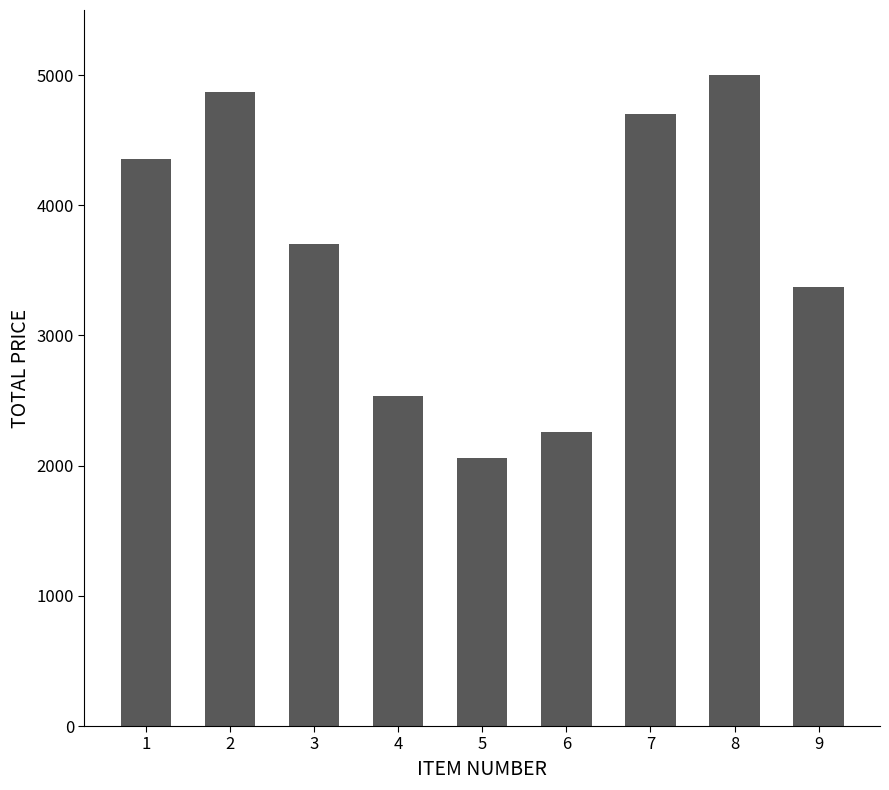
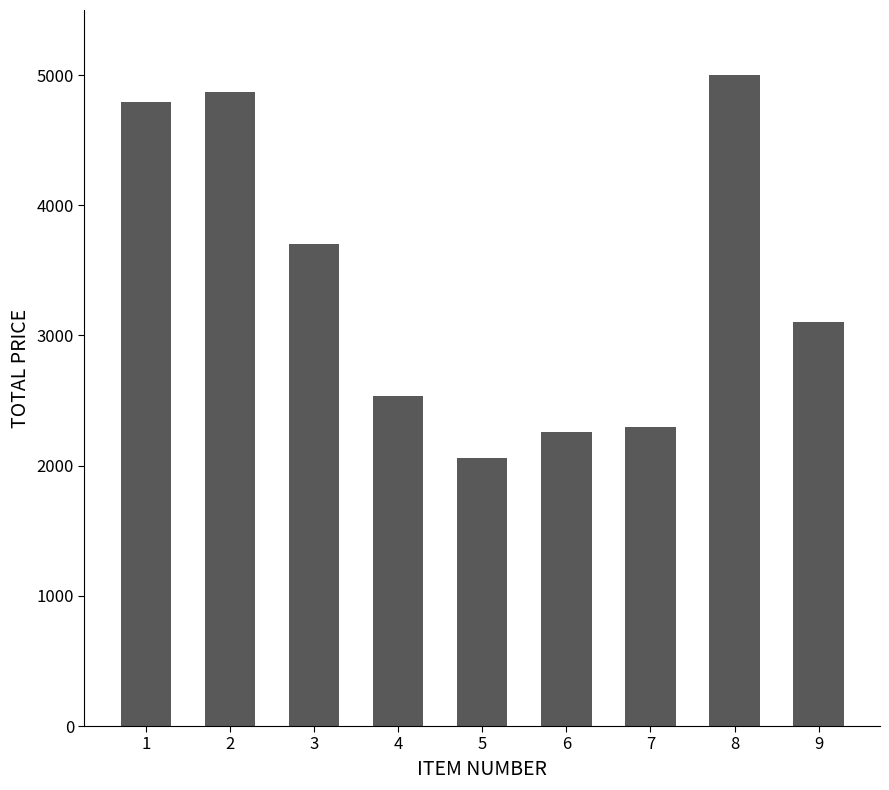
  {
-   "1": 4360,
+   "1": 4790,
    "2": 4870,
    "3": 3700,
    "4": 2540,
    "5": 2060,
    "6": 2260,
-   "7": 4700,
+   "7": 2300,
    "8": 5000,
-   "9": 3370
+   "9": 3100
  }
